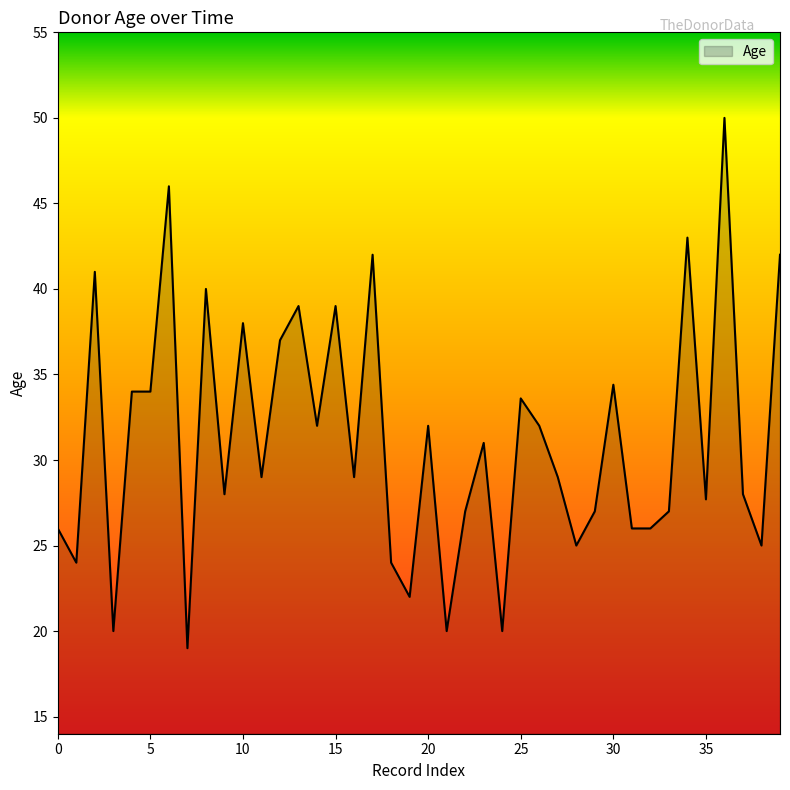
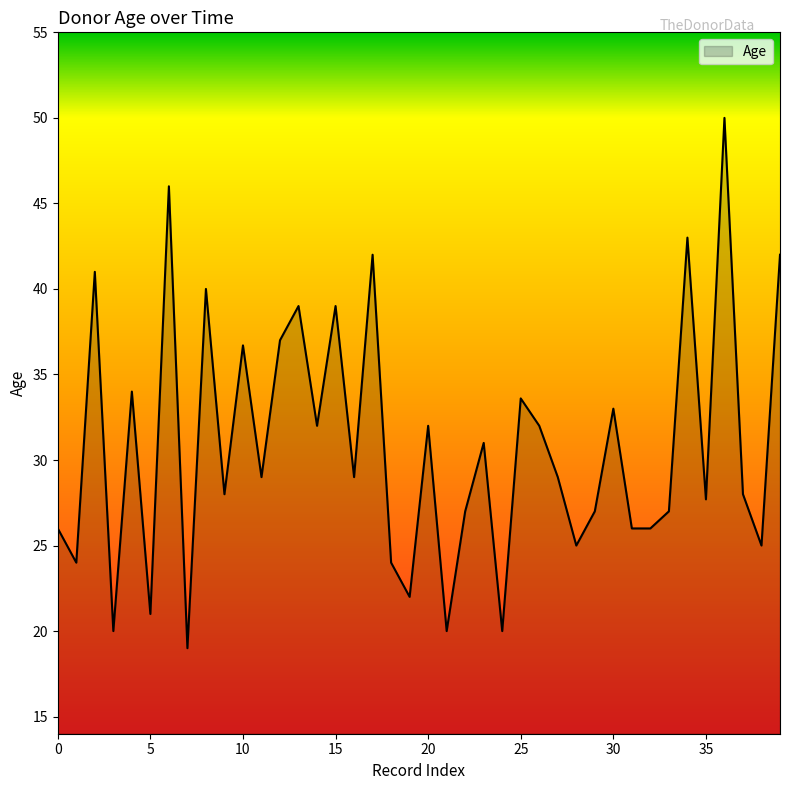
  {
    "0": 26.0,
-   "5": 34,
-   "10": 38.0,
+   "5": 21,
+   "10": 36.7,
    "15": 39.0,
    "20": 32.0,
    "25": 33.6,
-   "30": 34.4,
+   "30": 33.0,
    "35": 27.7
  }
